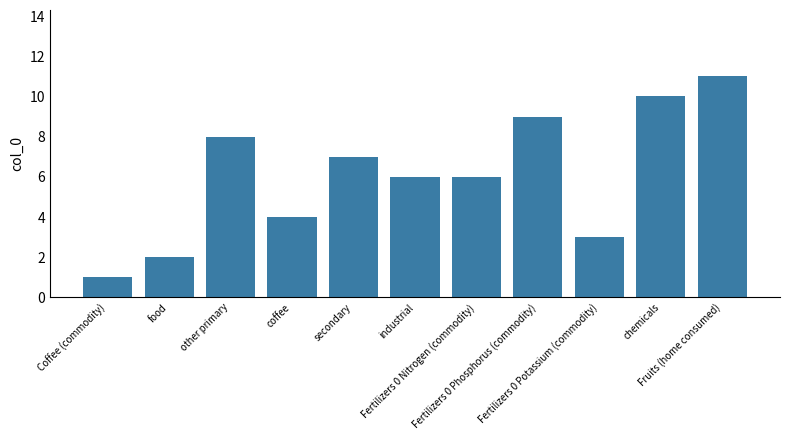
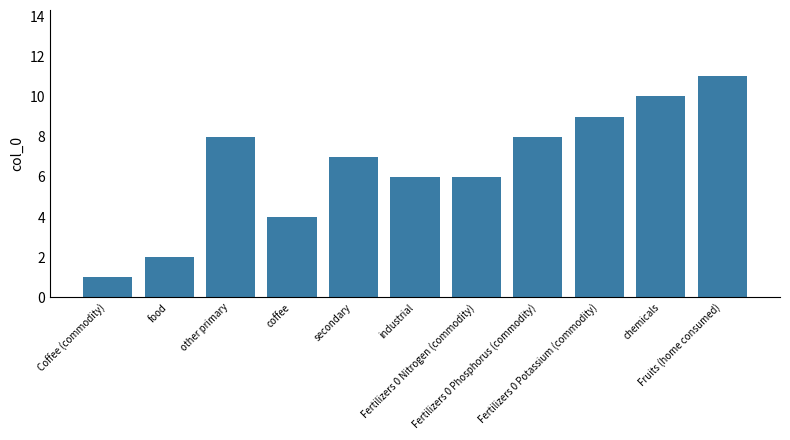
  {
    "Coffee (commodity)": 1,
    "food": 2,
    "other primary": 8,
    "coffee": 4,
    "secondary": 7,
    "industrial": 6,
    "Fertilizers 0 Nitrogen (commodity)": 6,
-   "Fertilizers 0 Phosphorus (commodity)": 9,
-   "Fertilizers 0 Potassium (commodity)": 3,
+   "Fertilizers 0 Phosphorus (commodity)": 8,
+   "Fertilizers 0 Potassium (commodity)": 9,
    "chemicals": 10,
    "Fruits (home consumed)": 11
  }
